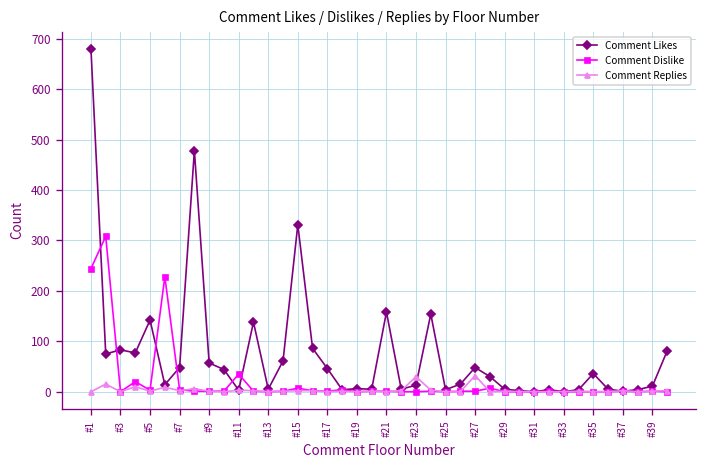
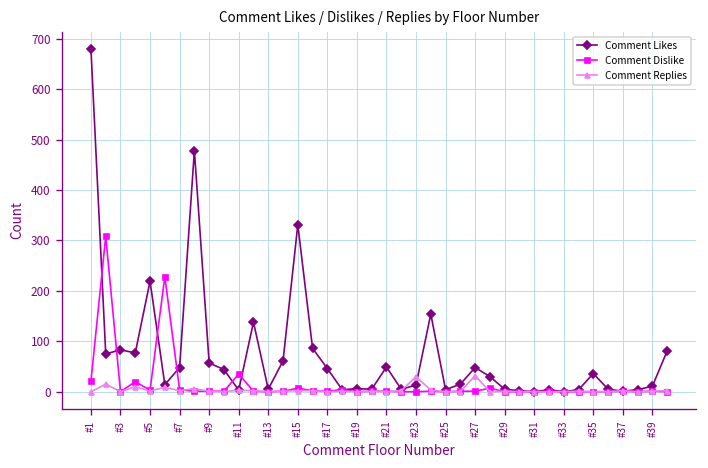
  {
    "Comment Likes": {
      "#1": 680,
      "#3": 80,
-     "#5": 140,
+     "#5": 220,
      "#7": 50,
      "#9": 60,
      "#15": 330,
      "#17": 50,
-     "#21": 160,
+     "#21": 50,
      "#23": 10,
      "#27": 50,
      "#35": 40,
      "#39": 10
    },
    "Comment Dislike": {
-     "#1": 240,
+     "#1": 20,
      "#11": 40,
      "#23": 0,
      "#27": 0
    },
    "Comment Replies": {
      "#1": 0,
      "#23": 30,
      "#27": 30
    }
  }
